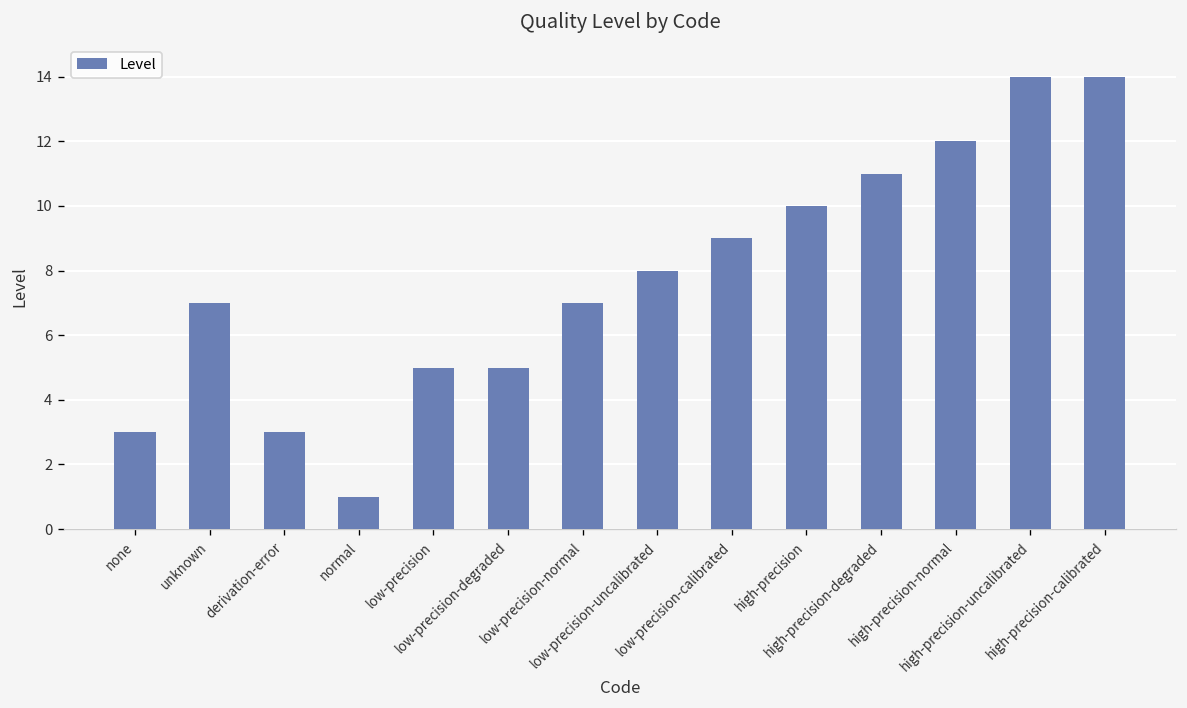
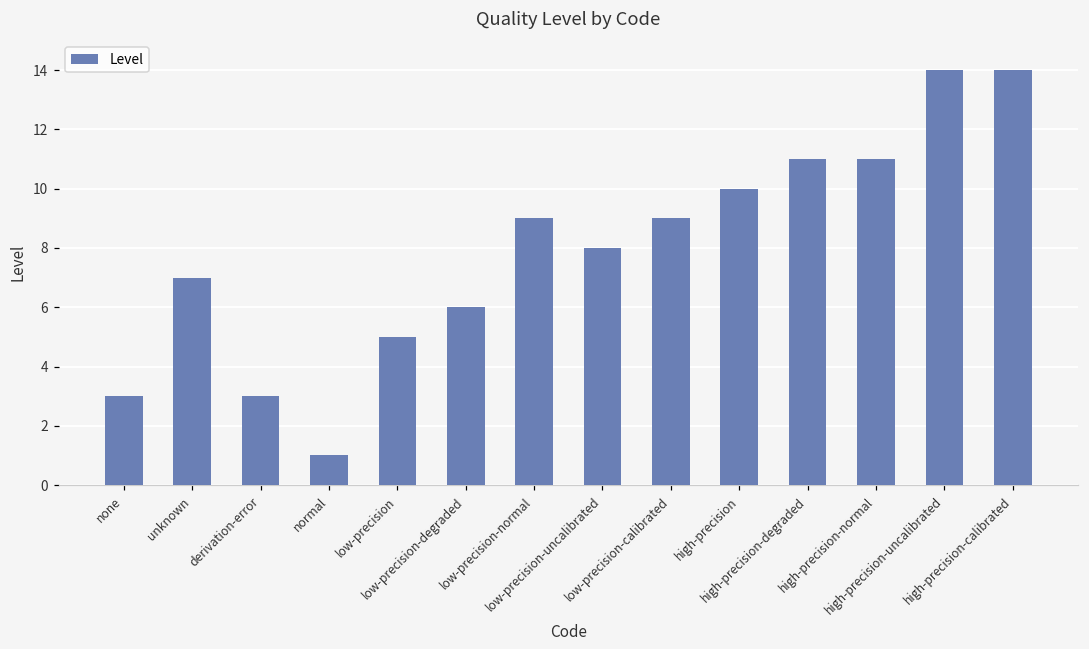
  {
    "none": 3,
    "unknown": 7,
    "derivation-error": 3,
    "normal": 1,
    "low-precision": 5,
-   "low-precision-degraded": 5,
-   "low-precision-normal": 7,
+   "low-precision-degraded": 6,
+   "low-precision-normal": 9,
    "low-precision-uncalibrated": 8,
    "low-precision-calibrated": 9,
    "high-precision": 10,
    "high-precision-degraded": 11,
-   "high-precision-normal": 12,
+   "high-precision-normal": 11,
    "high-precision-uncalibrated": 14,
    "high-precision-calibrated": 14
  }
